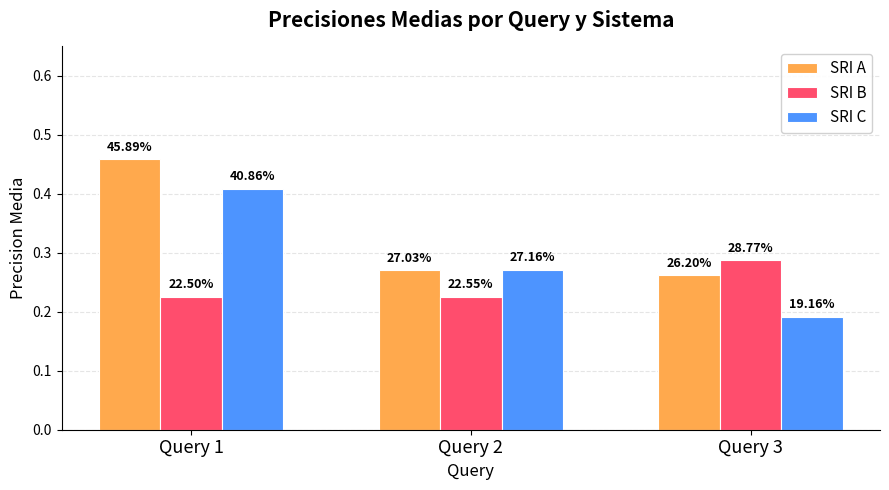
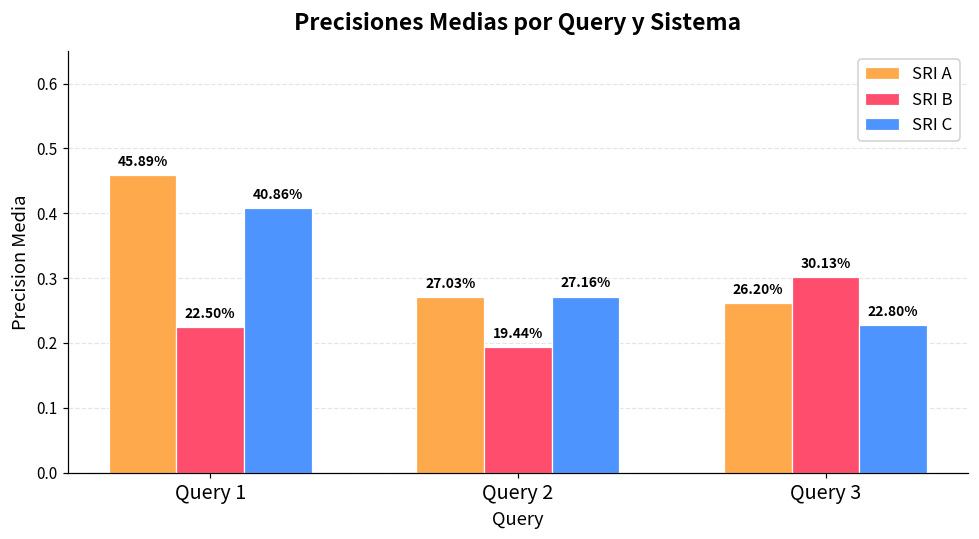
  {
    "SRI A": {
      "Query 1": "45.89%",
      "Query 2": "27.03%",
      "Query 3": "26.20%"
    },
    "SRI B": {
      "Query 1": "22.50%",
-     "Query 2": "22.55%",
-     "Query 3": "28.77%"
+     "Query 2": "19.44%",
+     "Query 3": "30.13%"
    },
    "SRI C": {
      "Query 1": "40.86%",
      "Query 2": "27.16%",
-     "Query 3": "19.16%"
+     "Query 3": "22.80%"
    }
  }
